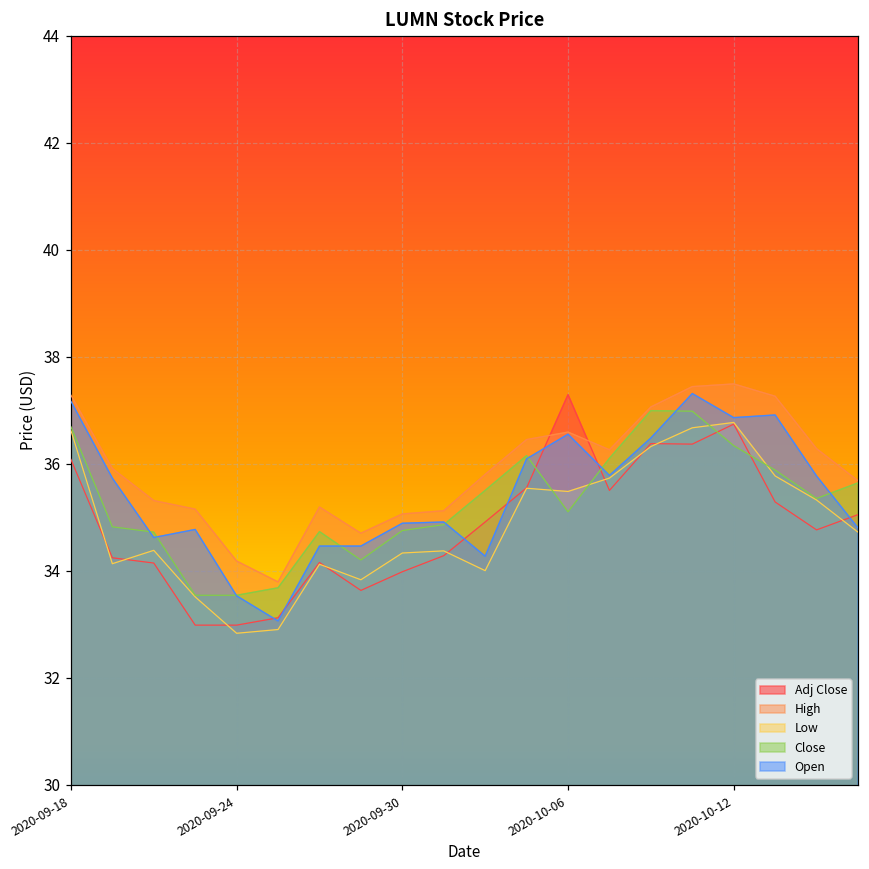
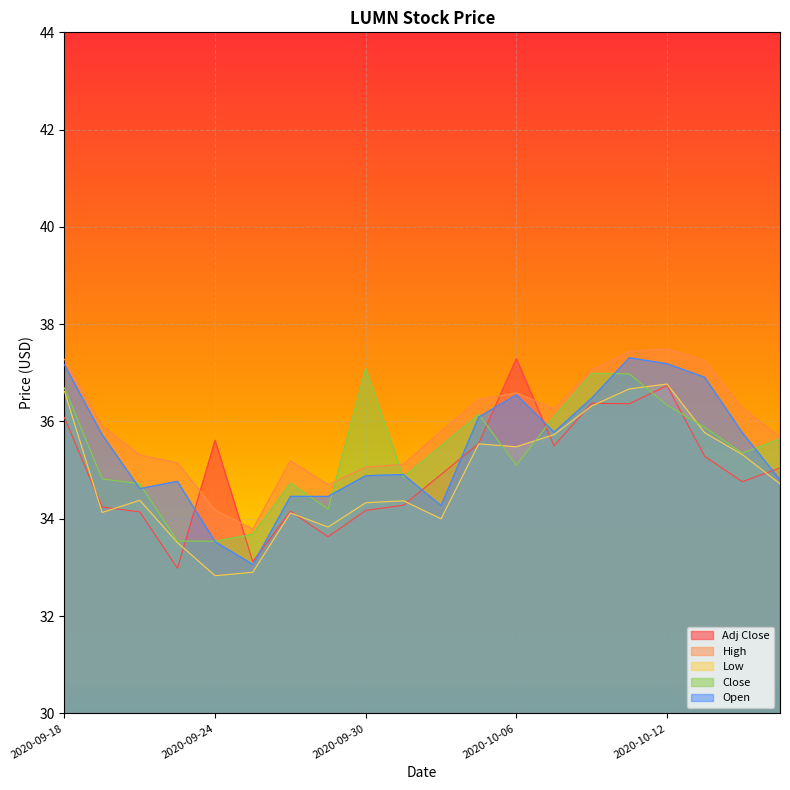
  {
    "Adj Close": {
      "2020-09-18": 36.1,
-     "2020-09-24": 33.0,
-     "2020-09-30": 34.0,
+     "2020-09-24": 35.6,
+     "2020-09-30": 34.2,
      "2020-10-06": 37.3
    },
    "Close": {
      "2020-09-18": 36.7,
-     "2020-09-30": 34.8,
+     "2020-09-30": 37.1,
      "2020-10-06": 35.1,
      "2020-10-12": 36.3
    },
    "Open": {
      "2020-09-18": 37.2,
      "2020-09-30": 34.9,
-     "2020-10-12": 36.9
+     "2020-10-12": 37.2
    }
  }
